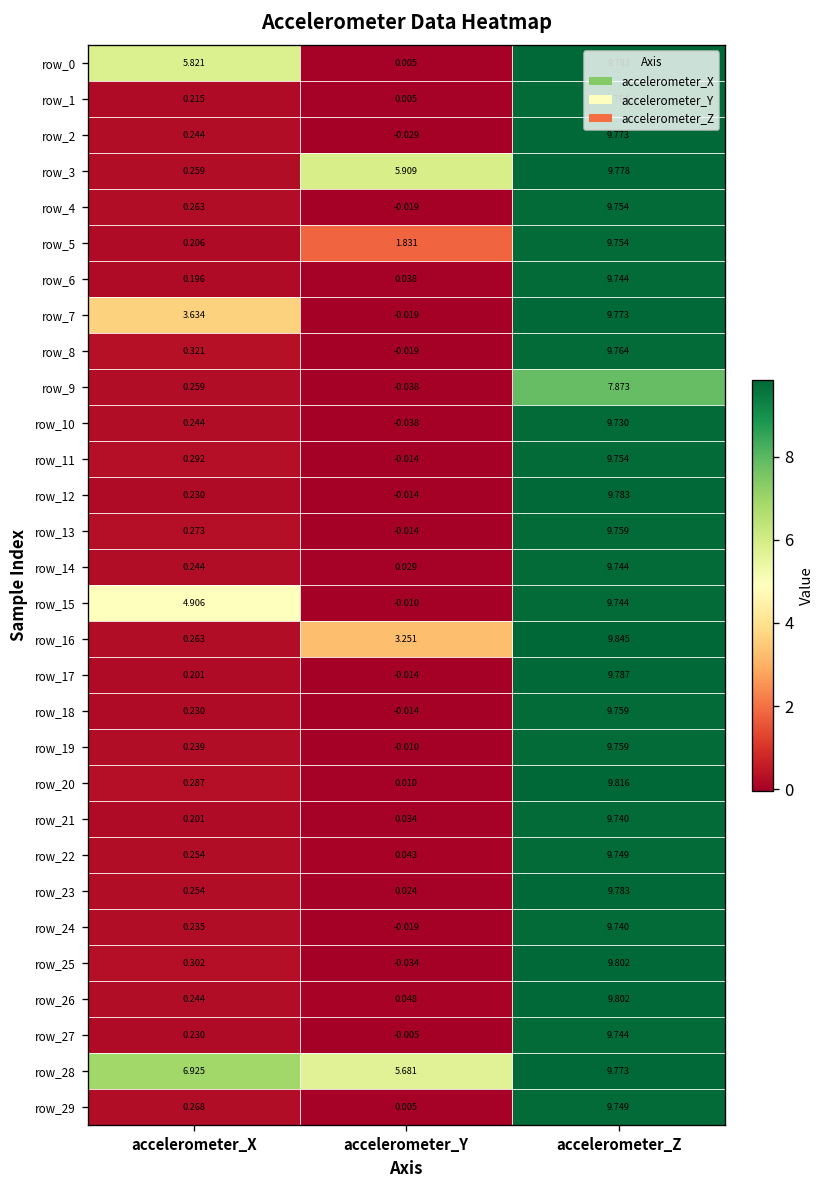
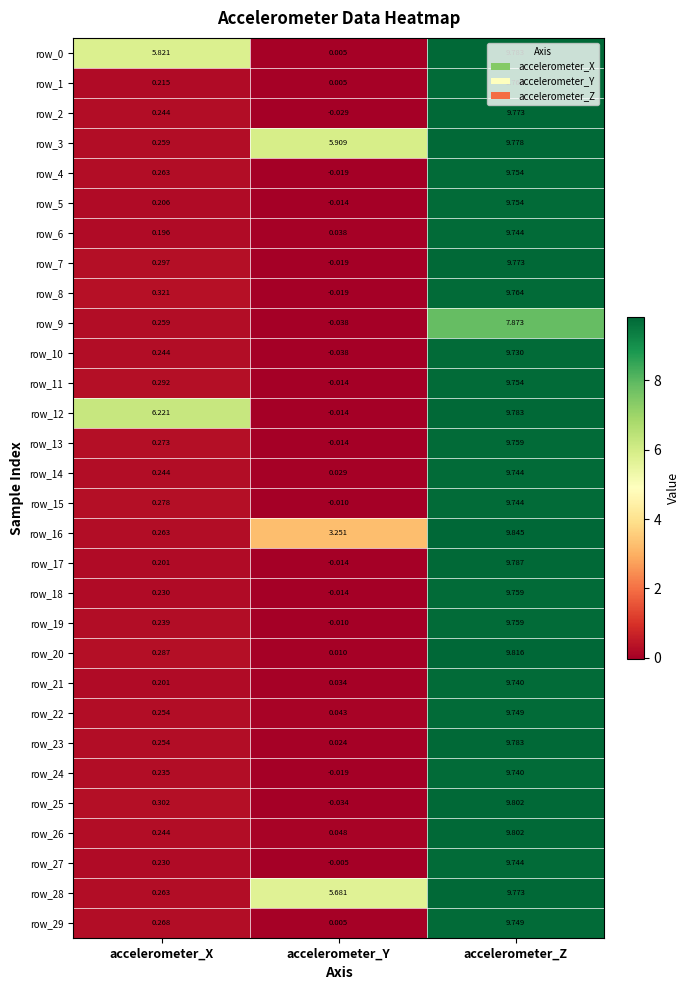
  {
    "row_0": {
      "accelerometer_X": 5.821,
      "accelerometer_Y": 0.005
    },
    "row_1": {
      "accelerometer_X": 0.215,
      "accelerometer_Y": 0.005
    },
    "row_2": {
      "accelerometer_X": 0.244,
      "accelerometer_Y": -0.029,
      "accelerometer_Z": 9.773
    },
    "row_3": {
      "accelerometer_X": 0.259,
      "accelerometer_Y": 5.909,
      "accelerometer_Z": 9.778
    },
    "row_4": {
      "accelerometer_X": 0.263,
      "accelerometer_Y": -0.019,
      "accelerometer_Z": 9.754
    },
    "row_5": {
      "accelerometer_X": 0.206,
-     "accelerometer_Y": 1.831,
+     "accelerometer_Y": -0.014,
      "accelerometer_Z": 9.754
    },
    "row_6": {
      "accelerometer_X": 0.196,
      "accelerometer_Y": 0.038,
      "accelerometer_Z": 9.744
    },
    "row_7": {
-     "accelerometer_X": 3.634,
+     "accelerometer_X": 0.297,
      "accelerometer_Y": -0.019,
      "accelerometer_Z": 9.773
    },
    "row_8": {
      "accelerometer_X": 0.321,
      "accelerometer_Y": -0.019,
      "accelerometer_Z": 9.764
    },
    "row_9": {
      "accelerometer_X": 0.259,
      "accelerometer_Y": -0.038,
      "accelerometer_Z": 7.873
    },
    "row_10": {
      "accelerometer_X": 0.244,
      "accelerometer_Y": -0.038,
      "accelerometer_Z": 9.730
    },
    "row_11": {
      "accelerometer_X": 0.292,
      "accelerometer_Y": -0.014,
      "accelerometer_Z": 9.754
    },
    "row_12": {
-     "accelerometer_X": 0.230,
+     "accelerometer_X": 6.221,
      "accelerometer_Y": -0.014,
      "accelerometer_Z": 9.783
    },
    "row_13": {
      "accelerometer_X": 0.273,
      "accelerometer_Y": -0.014,
      "accelerometer_Z": 9.759
    },
    "row_14": {
      "accelerometer_X": 0.244,
      "accelerometer_Y": 0.029,
      "accelerometer_Z": 9.744
    },
    "row_15": {
-     "accelerometer_X": 4.906,
+     "accelerometer_X": 0.278,
      "accelerometer_Y": -0.010,
      "accelerometer_Z": 9.744
    },
    "row_16": {
      "accelerometer_X": 0.263,
      "accelerometer_Y": 3.251,
      "accelerometer_Z": 9.845
    },
    "row_17": {
      "accelerometer_X": 0.201,
      "accelerometer_Y": -0.014,
      "accelerometer_Z": 9.787
    },
    "row_18": {
      "accelerometer_X": 0.230,
      "accelerometer_Y": -0.014,
      "accelerometer_Z": 9.759
    },
    "row_19": {
      "accelerometer_X": 0.239,
      "accelerometer_Y": -0.010,
      "accelerometer_Z": 9.759
    },
    "row_20": {
      "accelerometer_X": 0.287,
      "accelerometer_Y": 0.010,
      "accelerometer_Z": 9.816
    },
    "row_21": {
      "accelerometer_X": 0.201,
      "accelerometer_Y": 0.034,
      "accelerometer_Z": 9.740
    },
    "row_22": {
      "accelerometer_X": 0.254,
      "accelerometer_Y": 0.043,
      "accelerometer_Z": 9.749
    },
    "row_23": {
      "accelerometer_X": 0.254,
      "accelerometer_Y": 0.024,
      "accelerometer_Z": 9.783
    },
    "row_24": {
      "accelerometer_X": 0.235,
      "accelerometer_Y": -0.019,
      "accelerometer_Z": 9.740
    },
    "row_25": {
      "accelerometer_X": 0.302,
      "accelerometer_Y": -0.034,
      "accelerometer_Z": 9.802
    },
    "row_26": {
      "accelerometer_X": 0.244,
      "accelerometer_Y": 0.048,
      "accelerometer_Z": 9.802
    },
    "row_27": {
      "accelerometer_X": 0.230,
      "accelerometer_Y": -0.005,
      "accelerometer_Z": 9.744
    },
    "row_28": {
-     "accelerometer_X": 6.925,
+     "accelerometer_X": 0.263,
      "accelerometer_Y": 5.681,
      "accelerometer_Z": 9.773
    },
    "row_29": {
      "accelerometer_X": 0.268,
      "accelerometer_Y": 0.005,
      "accelerometer_Z": 9.749
    }
  }
